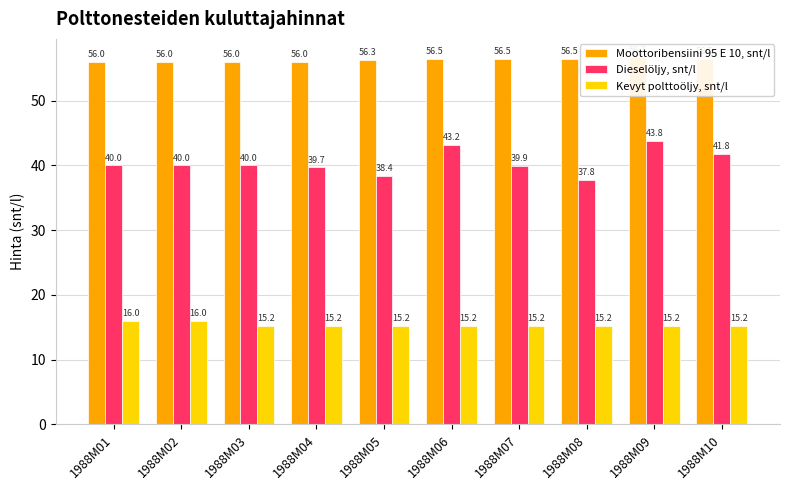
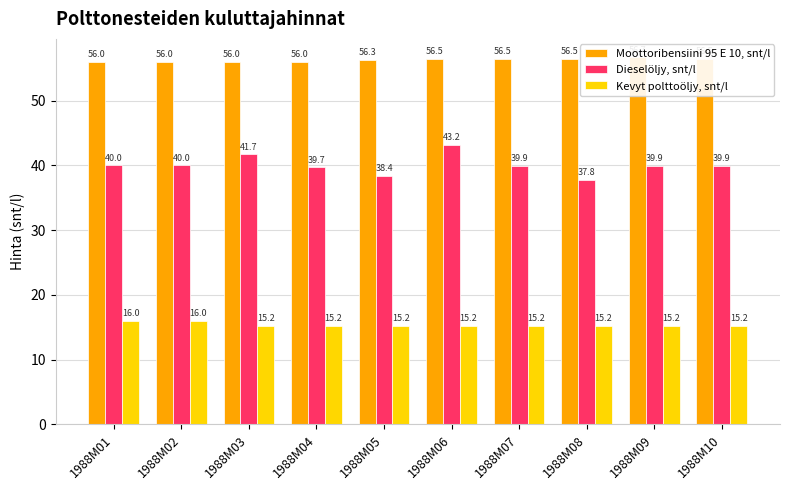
  {
    "Dieselöljy, snt/l": {
      "1988M01": 40.0,
      "1988M02": 40.0,
-     "1988M03": 40.0,
+     "1988M03": 41.7,
      "1988M04": 39.7,
      "1988M05": 38.4,
      "1988M06": 43.2,
      "1988M07": 39.9,
      "1988M08": 37.8,
-     "1988M09": 43.8,
-     "1988M10": 41.8
+     "1988M09": 39.9,
+     "1988M10": 39.9
    }
  }
